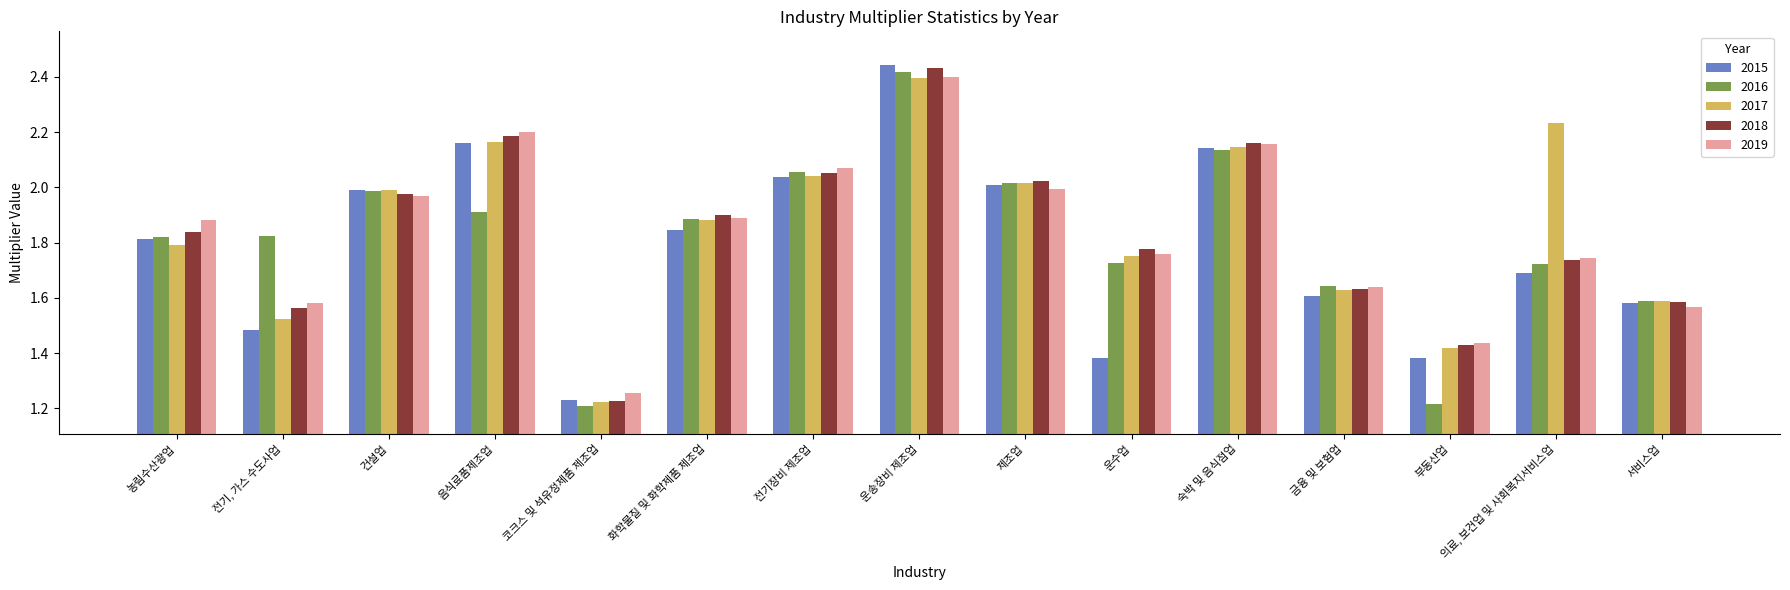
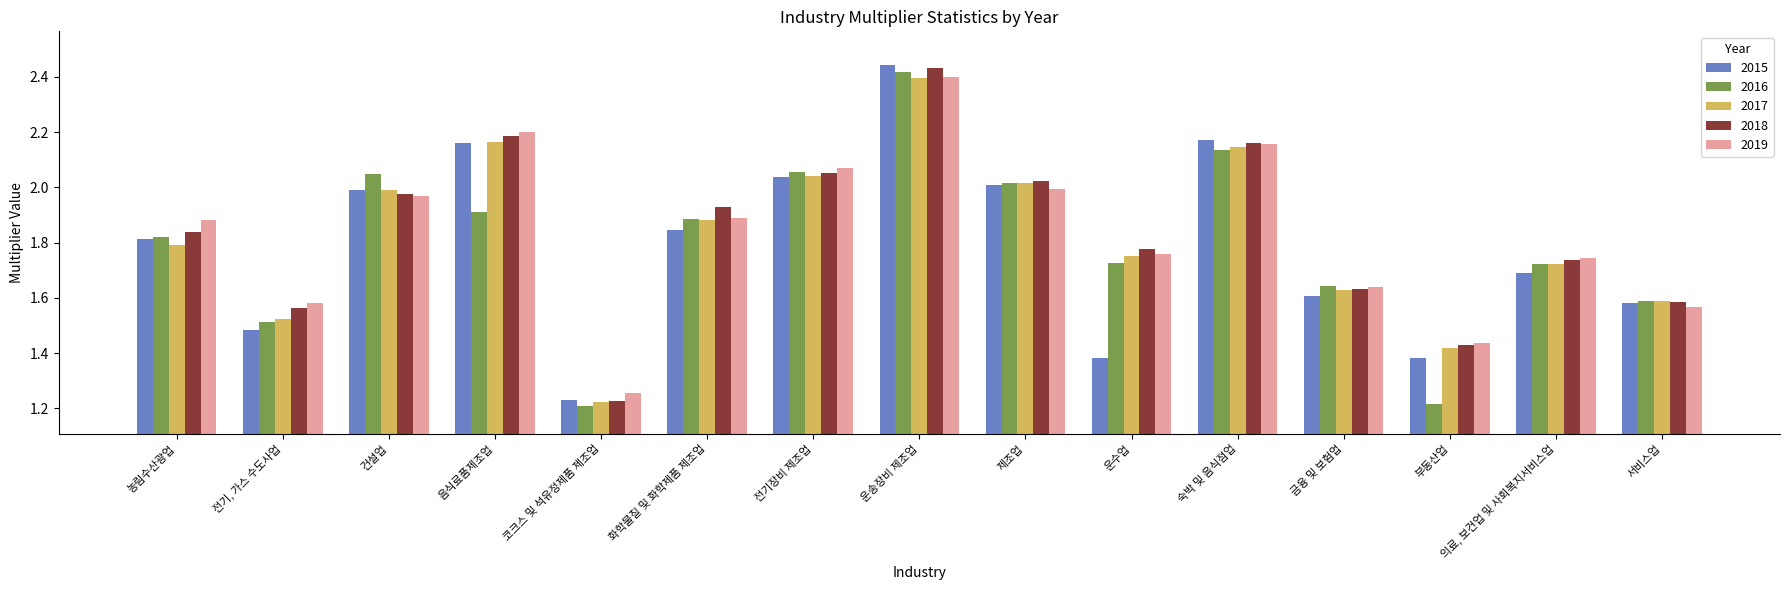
  {
    "2015": {
      "농림수산광업": 1.81,
      "전기, 가스 수도사업": 1.48,
      "건설업": 1.99,
      "음식료품제조업": 2.16,
      "코크스 및 석유정제품 제조업": 1.23,
      "화학물질 및 화학제품 제조업": 1.85,
      "전기장비 제조업": 2.04,
      "운송장비 제조업": 2.44,
      "제조업": 2.01,
      "운수업": 1.38,
-     "숙박 및 음식점업": 2.14,
+     "숙박 및 음식점업": 2.17,
      "금융 및 보험업": 1.61,
      "부동산업": 1.38,
      "의료, 보건업 및 사회복지서비스업": 1.69,
      "서비스업": 1.58
    },
    "2016": {
      "농림수산광업": 1.82,
-     "전기, 가스 수도사업": 1.82,
-     "건설업": 1.99,
+     "전기, 가스 수도사업": 1.51,
+     "건설업": 2.05,
      "음식료품제조업": 1.91,
      "코크스 및 석유정제품 제조업": 1.21,
      "화학물질 및 화학제품 제조업": 1.89,
      "전기장비 제조업": 2.06,
      "운송장비 제조업": 2.42,
      "제조업": 2.02,
      "운수업": 1.73,
      "숙박 및 음식점업": 2.14,
      "금융 및 보험업": 1.64,
      "부동산업": 1.22,
      "의료, 보건업 및 사회복지서비스업": 1.72,
      "서비스업": 1.59
    },
    "2017": {
      "농림수산광업": 1.79,
      "전기, 가스 수도사업": 1.52,
      "건설업": 1.99,
      "음식료품제조업": 2.17,
      "코크스 및 석유정제품 제조업": 1.22,
      "화학물질 및 화학제품 제조업": 1.88,
      "전기장비 제조업": 2.04,
      "운송장비 제조업": 2.40,
      "제조업": 2.02,
      "운수업": 1.75,
      "숙박 및 음식점업": 2.15,
      "금융 및 보험업": 1.63,
      "부동산업": 1.42,
-     "의료, 보건업 및 사회복지서비스업": 2.23,
+     "의료, 보건업 및 사회복지서비스업": 1.72,
      "서비스업": 1.59
    },
    "2018": {
      "농림수산광업": 1.84,
      "전기, 가스 수도사업": 1.56,
      "건설업": 1.98,
      "음식료품제조업": 2.19,
      "코크스 및 석유정제품 제조업": 1.23,
-     "화학물질 및 화학제품 제조업": 1.90,
+     "화학물질 및 화학제품 제조업": 1.93,
      "전기장비 제조업": 2.05,
      "운송장비 제조업": 2.43,
      "제조업": 2.02,
      "운수업": 1.78,
      "숙박 및 음식점업": 2.16,
      "금융 및 보험업": 1.63,
      "부동산업": 1.43,
      "의료, 보건업 및 사회복지서비스업": 1.74,
      "서비스업": 1.58
    },
    "2019": {
      "농림수산광업": 1.88,
      "전기, 가스 수도사업": 1.58,
      "건설업": 1.97,
      "음식료품제조업": 2.20,
      "코크스 및 석유정제품 제조업": 1.26,
      "화학물질 및 화학제품 제조업": 1.89,
      "전기장비 제조업": 2.07,
      "운송장비 제조업": 2.40,
      "제조업": 2.00,
      "운수업": 1.76,
      "숙박 및 음식점업": 2.16,
      "금융 및 보험업": 1.64,
      "부동산업": 1.44,
      "의료, 보건업 및 사회복지서비스업": 1.75,
      "서비스업": 1.57
    }
  }
